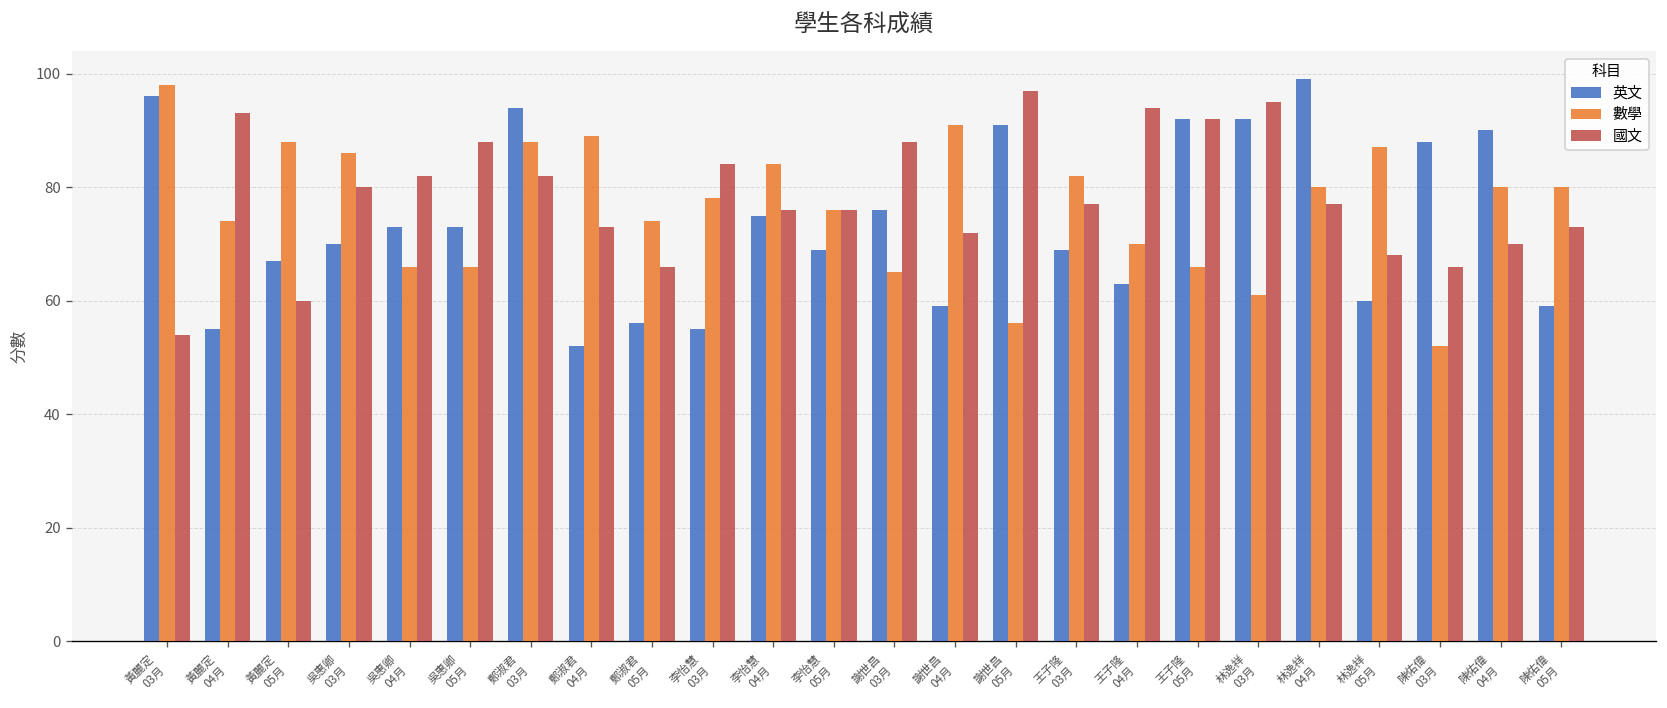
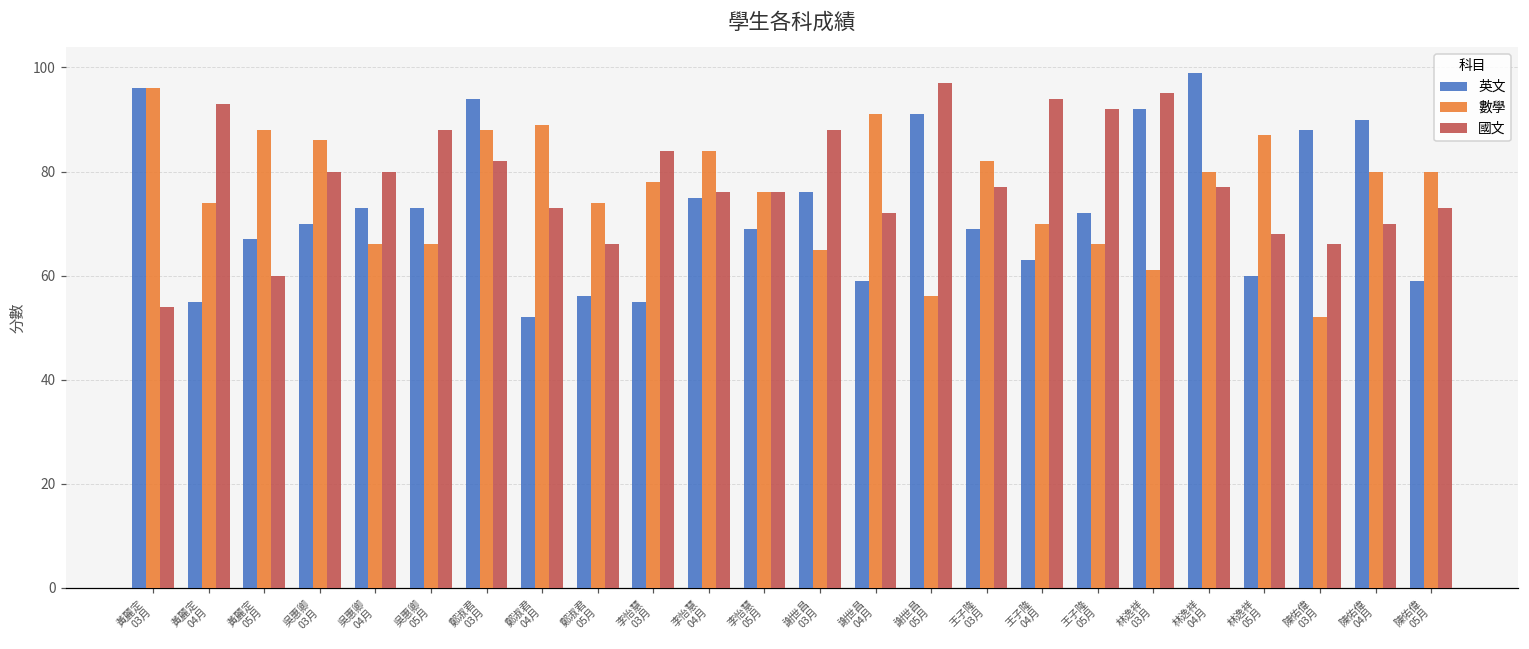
  {
    "英文": {
      "黃麗定 03月": 96,
      "黃麗定 04月": 55,
      "黃麗定 05月": 67,
      "吳惠卿 03月": 70,
      "吳惠卿 04月": 73,
      "吳惠卿 05月": 73,
      "鄭淑君 03月": 94,
      "鄭淑君 04月": 52,
      "鄭淑君 05月": 56,
      "李怡慧 03月": 55,
      "李怡慧 04月": 75,
      "李怡慧 05月": 69,
      "謝世昌 03月": 76,
      "謝世昌 04月": 59,
      "謝世昌 05月": 91,
      "王子隆 03月": 69,
      "王子隆 04月": 63,
-     "王子隆 05月": 92,
+     "王子隆 05月": 72,
      "林逸祥 03月": 92,
      "林逸祥 04月": 99,
      "林逸祥 05月": 60,
      "陳佑偉 03月": 88,
      "陳佑偉 04月": 90,
      "陳佑偉 05月": 59
    },
    "數學": {
-     "黃麗定 03月": 98,
+     "黃麗定 03月": 96,
      "黃麗定 04月": 74,
      "黃麗定 05月": 88,
      "吳惠卿 03月": 86,
      "吳惠卿 04月": 66,
      "吳惠卿 05月": 66,
      "鄭淑君 03月": 88,
      "鄭淑君 04月": 89,
      "鄭淑君 05月": 74,
      "李怡慧 03月": 78,
      "李怡慧 04月": 84,
      "李怡慧 05月": 76,
      "謝世昌 03月": 65,
      "謝世昌 04月": 91,
      "謝世昌 05月": 56,
      "王子隆 03月": 82,
      "王子隆 04月": 70,
      "王子隆 05月": 66,
      "林逸祥 03月": 61,
      "林逸祥 04月": 80,
      "林逸祥 05月": 87,
      "陳佑偉 03月": 52,
      "陳佑偉 04月": 80,
      "陳佑偉 05月": 80
    },
    "國文": {
      "黃麗定 03月": 54,
      "黃麗定 04月": 93,
      "黃麗定 05月": 60,
      "吳惠卿 03月": 80,
-     "吳惠卿 04月": 82,
+     "吳惠卿 04月": 80,
      "吳惠卿 05月": 88,
      "鄭淑君 03月": 82,
      "鄭淑君 04月": 73,
      "鄭淑君 05月": 66,
      "李怡慧 03月": 84,
      "李怡慧 04月": 76,
      "李怡慧 05月": 76,
      "謝世昌 03月": 88,
      "謝世昌 04月": 72,
      "謝世昌 05月": 97,
      "王子隆 03月": 77,
      "王子隆 04月": 94,
      "王子隆 05月": 92,
      "林逸祥 03月": 95,
      "林逸祥 04月": 77,
      "林逸祥 05月": 68,
      "陳佑偉 03月": 66,
      "陳佑偉 04月": 70,
      "陳佑偉 05月": 73
    }
  }
